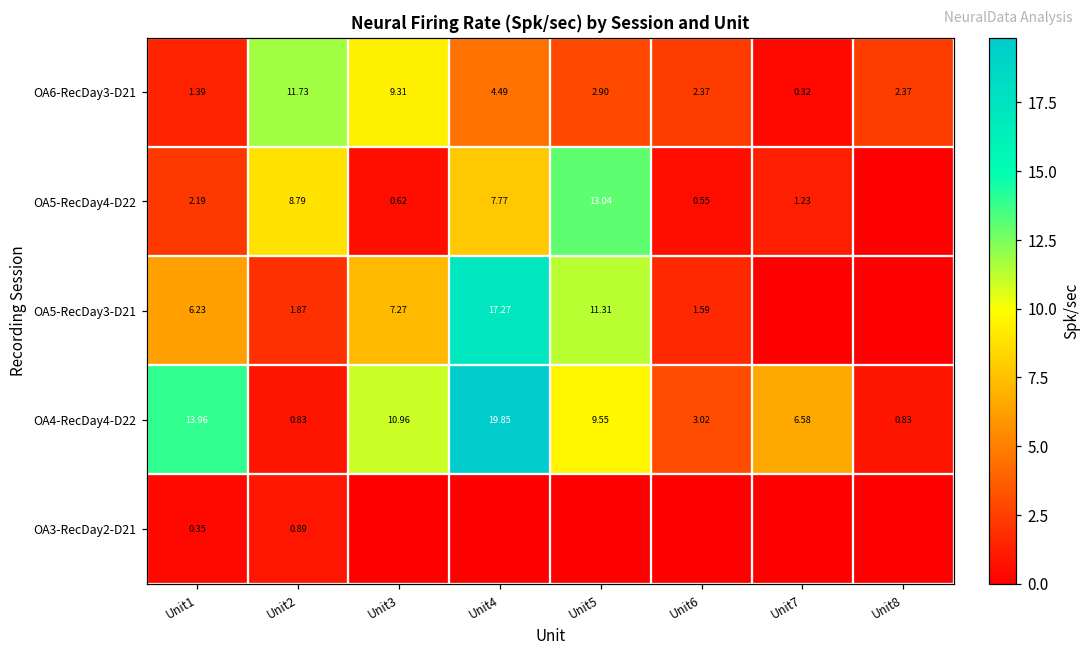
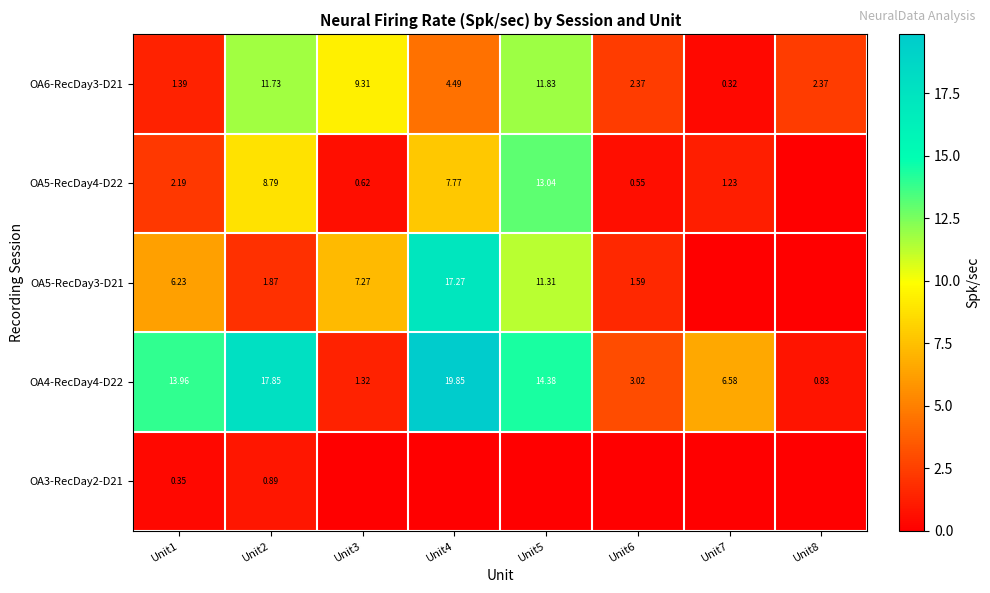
  {
    "OA6-RecDay3-D21": {
      "Unit1": 1.39,
      "Unit2": 11.73,
      "Unit3": 9.31,
      "Unit4": 4.49,
-     "Unit5": 2.90,
+     "Unit5": 11.83,
      "Unit6": 2.37,
      "Unit7": 0.32,
      "Unit8": 2.37
    },
    "OA5-RecDay4-D22": {
      "Unit1": 2.19,
      "Unit2": 8.79,
      "Unit3": 0.62,
      "Unit4": 7.77,
      "Unit5": 13.04,
      "Unit6": 0.55,
      "Unit7": 1.23
    },
    "OA5-RecDay3-D21": {
      "Unit1": 6.23,
      "Unit2": 1.87,
      "Unit3": 7.27,
      "Unit4": 17.27,
      "Unit5": 11.31,
      "Unit6": 1.59
    },
    "OA4-RecDay4-D22": {
      "Unit1": 13.96,
-     "Unit2": 0.83,
-     "Unit3": 10.96,
+     "Unit2": 17.85,
+     "Unit3": 1.32,
      "Unit4": 19.85,
-     "Unit5": 9.55,
+     "Unit5": 14.38,
      "Unit6": 3.02,
      "Unit7": 6.58,
      "Unit8": 0.83
    },
    "OA3-RecDay2-D21": {
      "Unit1": 0.35,
      "Unit2": 0.89
    }
  }
